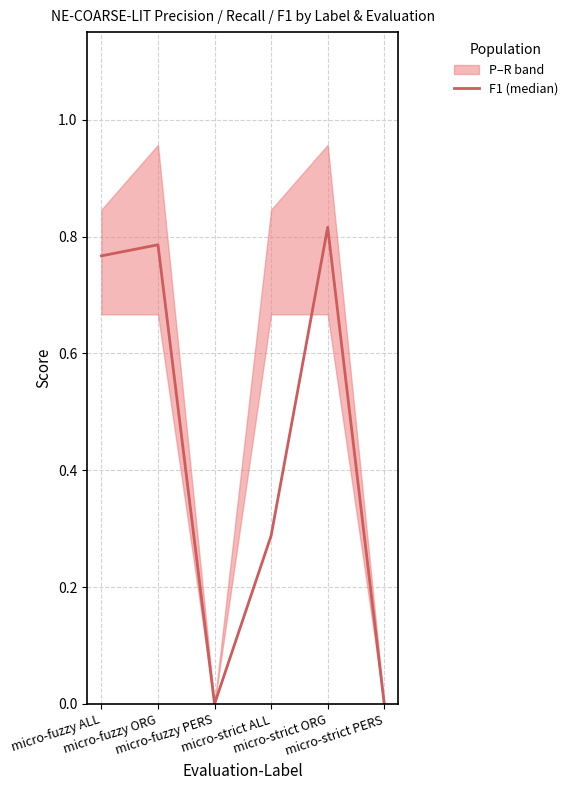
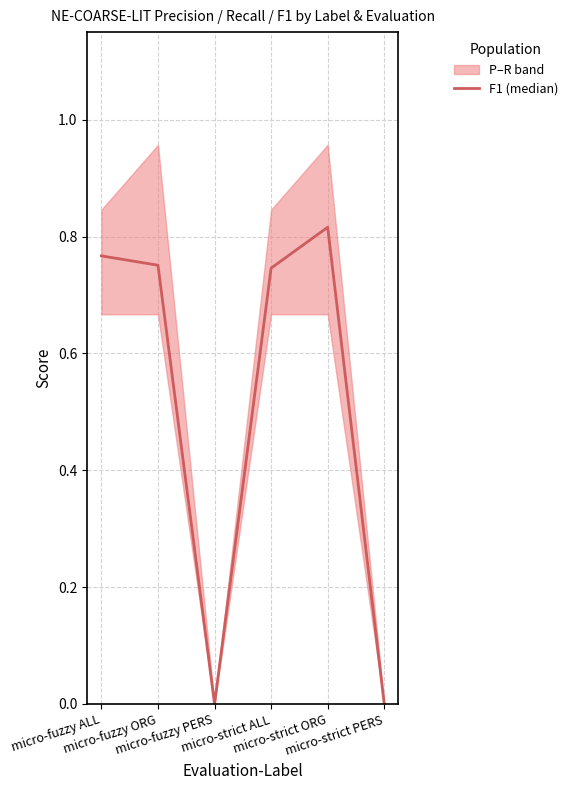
  {
    "F1 (median)": {
      "micro-fuzzy ALL": 0.77,
-     "micro-fuzzy ORG": 0.79,
-     "micro-strict ALL": 0.29,
+     "micro-fuzzy ORG": 0.75,
+     "micro-strict ALL": 0.75,
      "micro-strict ORG": 0.82
    }
  }
